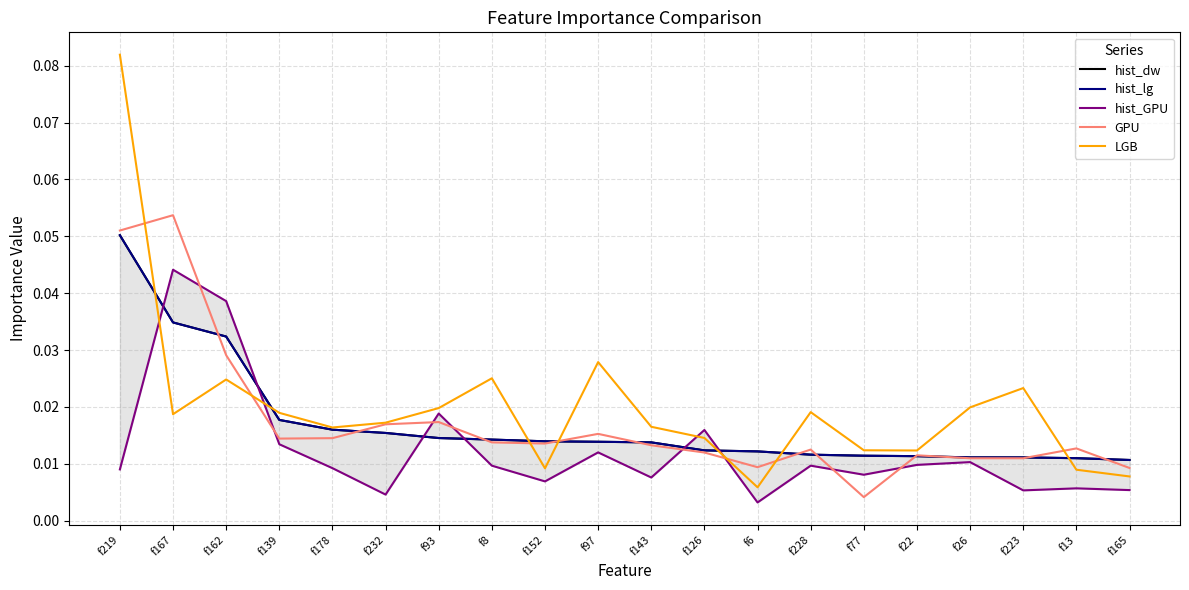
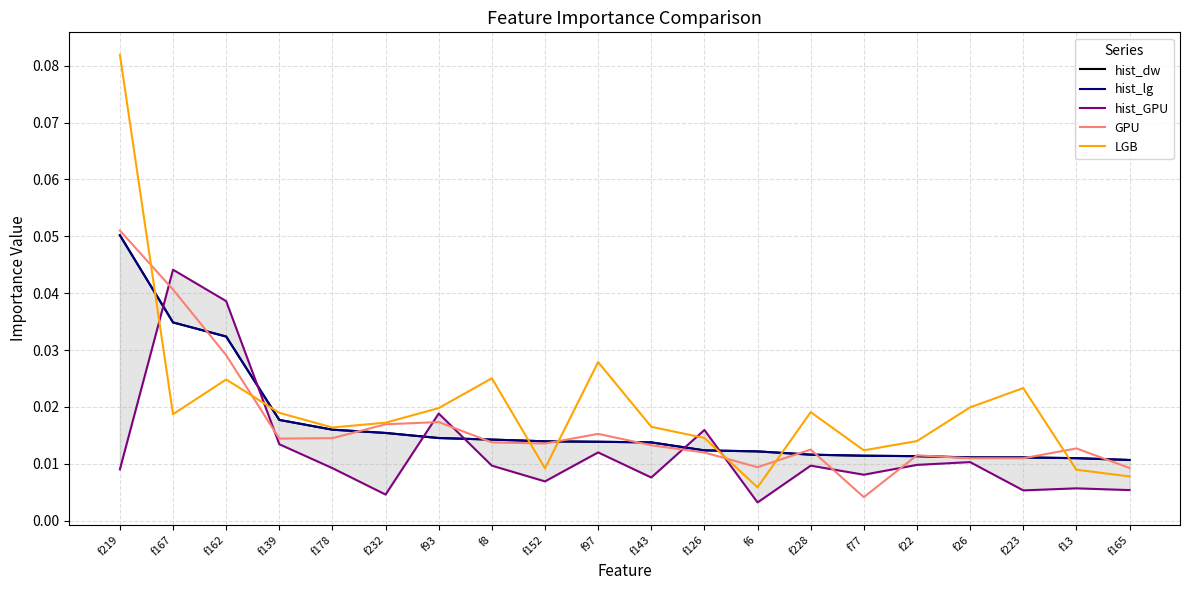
  {
    "hist_lg": {
      "f167": 0.035,
      "f162": 0.032,
      "f93": 0.015
    },
    "hist_GPU": {
      "f219": 0.009,
      "f139": 0.013,
      "f178": 0.009,
      "f232": 0.005,
      "f8": 0.010,
      "f152": 0.007,
      "f97": 0.012,
      "f143": 0.008,
      "f6": 0.003,
      "f228": 0.010,
      "f77": 0.008,
      "f22": 0.010,
      "f26": 0.010,
      "f223": 0.005,
      "f13": 0.006,
      "f165": 0.005
    },
    "GPU": {
      "f219": 0.051,
-     "f167": 0.054,
+     "f167": 0.041,
      "f162": 0.029,
      "f139": 0.014,
      "f178": 0.015,
      "f93": 0.017,
      "f8": 0.014,
      "f97": 0.015,
      "f143": 0.013,
      "f6": 0.009,
      "f228": 0.013,
      "f77": 0.004,
      "f13": 0.013,
      "f165": 0.009
    },
    "LGB": {
      "f219": 0.082,
      "f167": 0.019,
      "f162": 0.025,
      "f139": 0.019,
      "f93": 0.020,
      "f8": 0.025,
      "f152": 0.009,
      "f97": 0.028,
      "f143": 0.017,
      "f126": 0.015,
      "f6": 0.006,
      "f228": 0.019,
      "f77": 0.012,
-     "f22": 0.012,
+     "f22": 0.014,
      "f26": 0.020,
      "f223": 0.023,
      "f13": 0.009,
      "f165": 0.008
    }
  }
